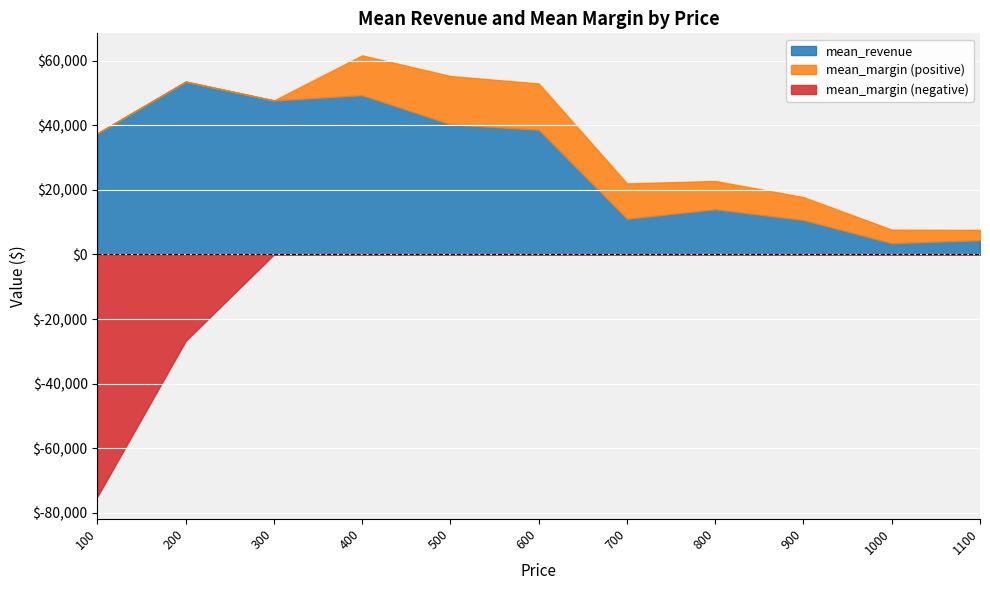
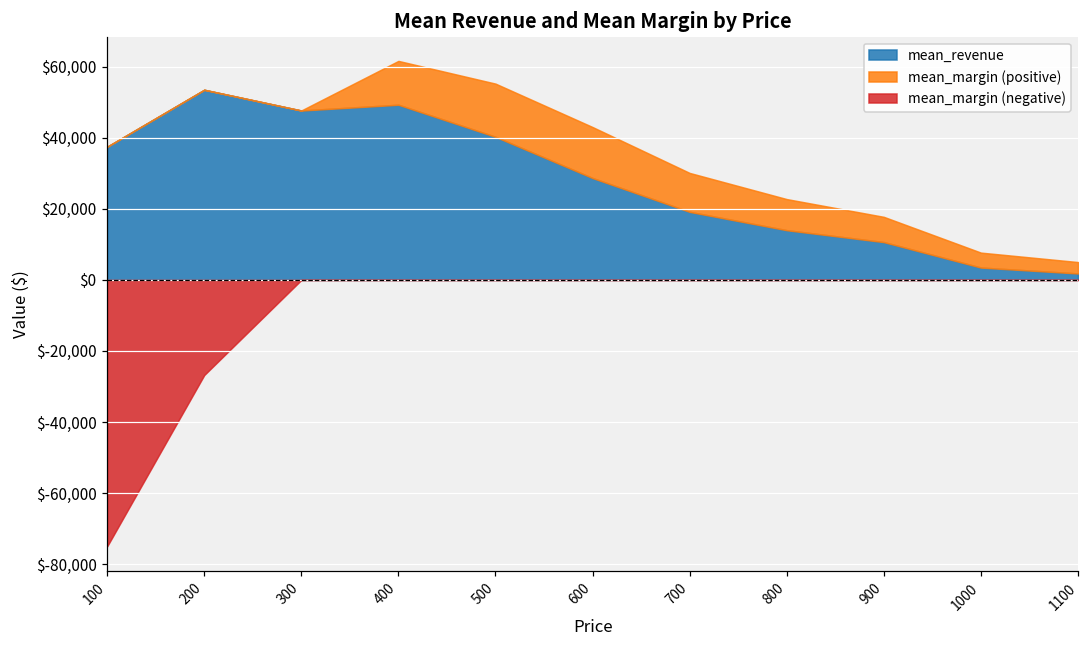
  {
    "mean_revenue": {
      "400": "$49,000",
      "500": "$40,000",
-     "600": "$39,000",
-     "700": "$11,000",
+     "600": "$29,000",
+     "700": "$19,000",
      "800": "$14,000",
      "900": "$11,000",
      "1000": "$3,000",
-     "1100": "$4,000"
+     "1100": "$2,000"
    },
    "mean_margin (positive)": {
      "400": "$12,000",
      "500": "$15,000",
      "600": "$14,000",
      "700": "$11,000",
      "800": "$9,000",
      "900": "$7,000",
      "1000": "$4,000",
      "1100": "$3,000"
    }
  }
